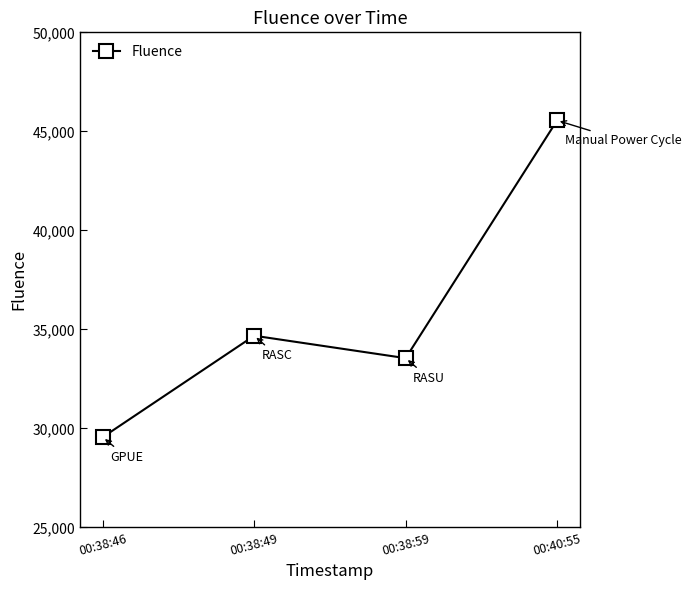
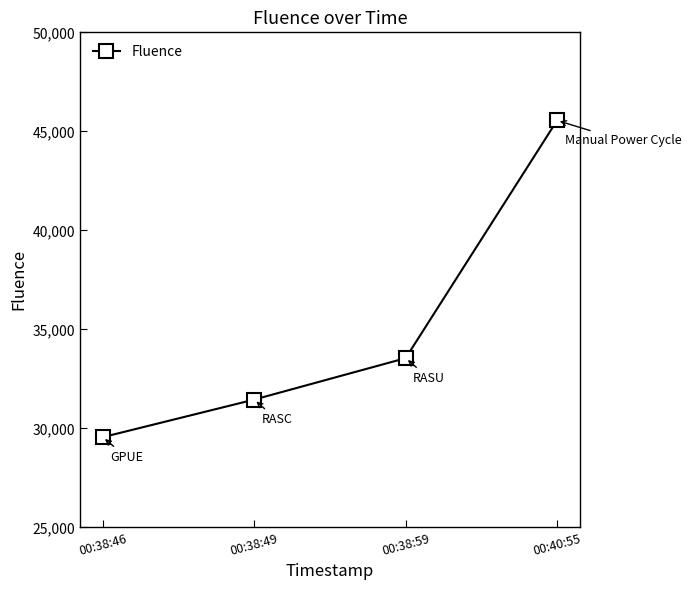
  {
    "00:38:46": "29,600",
-   "00:38:49": "34,700",
+   "00:38:49": "31,500",
    "00:38:59": "33,500",
    "00:40:55": "45,600"
  }
